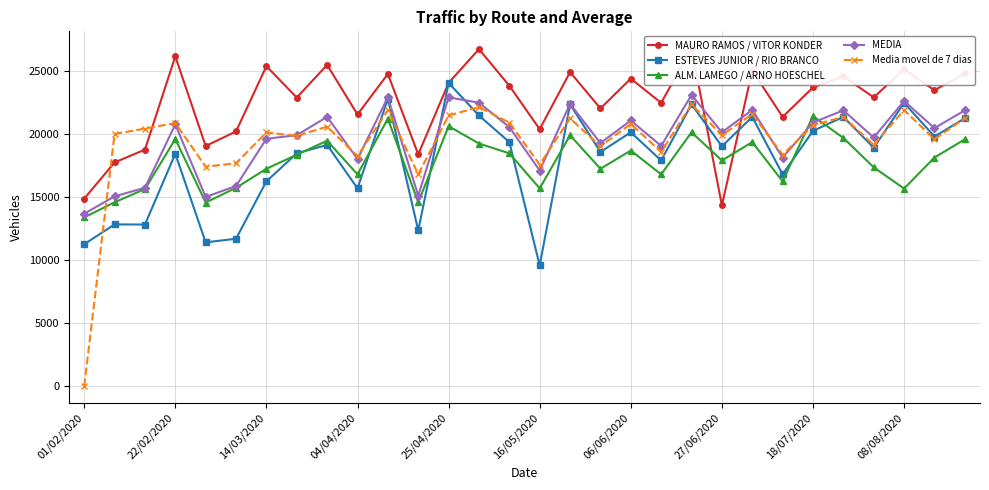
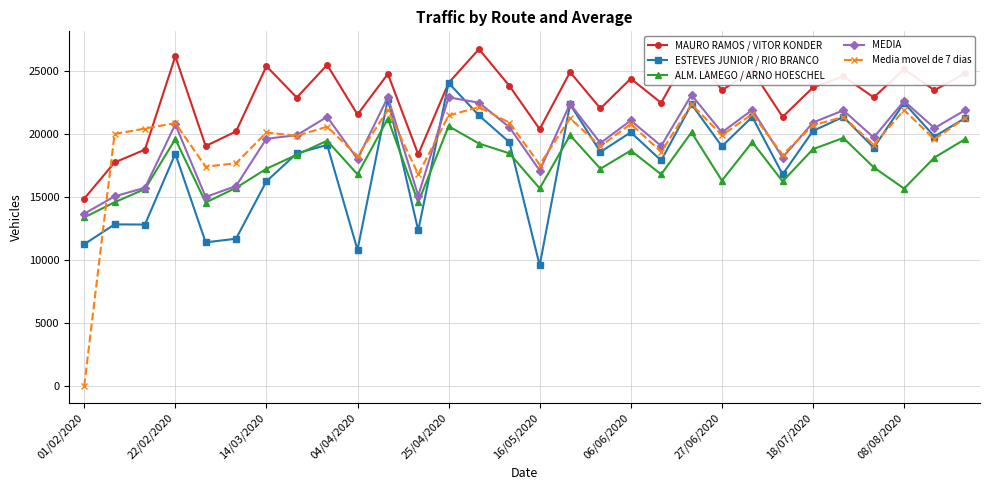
  {
    "MAURO RAMOS / VITOR KONDER": {
      "01/02/2020": 14900,
      "22/02/2020": 26100,
      "14/03/2020": 25400,
      "04/04/2020": 21500,
      "16/05/2020": 20400,
      "06/06/2020": 24400,
-     "27/06/2020": 14300,
+     "27/06/2020": 23500,
      "18/07/2020": 23700
    },
    "ESTEVES JUNIOR / RIO BRANCO": {
      "01/02/2020": 11200,
      "22/02/2020": 18400,
      "14/03/2020": 16200,
-     "04/04/2020": 15700,
+     "04/04/2020": 10800,
      "16/05/2020": 9600,
      "06/06/2020": 20100,
      "27/06/2020": 19000,
      "18/07/2020": 20200
    },
    "ALM. LAMEGO / ARNO HOESCHEL": {
      "01/02/2020": 13400,
      "22/02/2020": 19600,
      "14/03/2020": 17200,
      "04/04/2020": 16800,
      "25/04/2020": 20600,
      "16/05/2020": 15700,
      "06/06/2020": 18700,
-     "27/06/2020": 17900,
-     "18/07/2020": 21400,
+     "27/06/2020": 16300,
+     "18/07/2020": 18800,
      "08/08/2020": 15700
    },
    "MEDIA": {
      "01/02/2020": 13700,
      "14/03/2020": 19600,
      "04/04/2020": 18000,
      "25/04/2020": 22900,
      "16/05/2020": 17100,
      "06/06/2020": 21100,
      "27/06/2020": 20100,
      "18/07/2020": 20900
    },
    "Media movel de 7 dias": {
      "01/02/2020": 0,
      "14/03/2020": 20100,
      "04/04/2020": 18200,
      "25/04/2020": 21500,
      "16/05/2020": 17600,
      "06/06/2020": 20800,
      "27/06/2020": 19900,
      "18/07/2020": 20700,
      "08/08/2020": 21900
    }
  }
